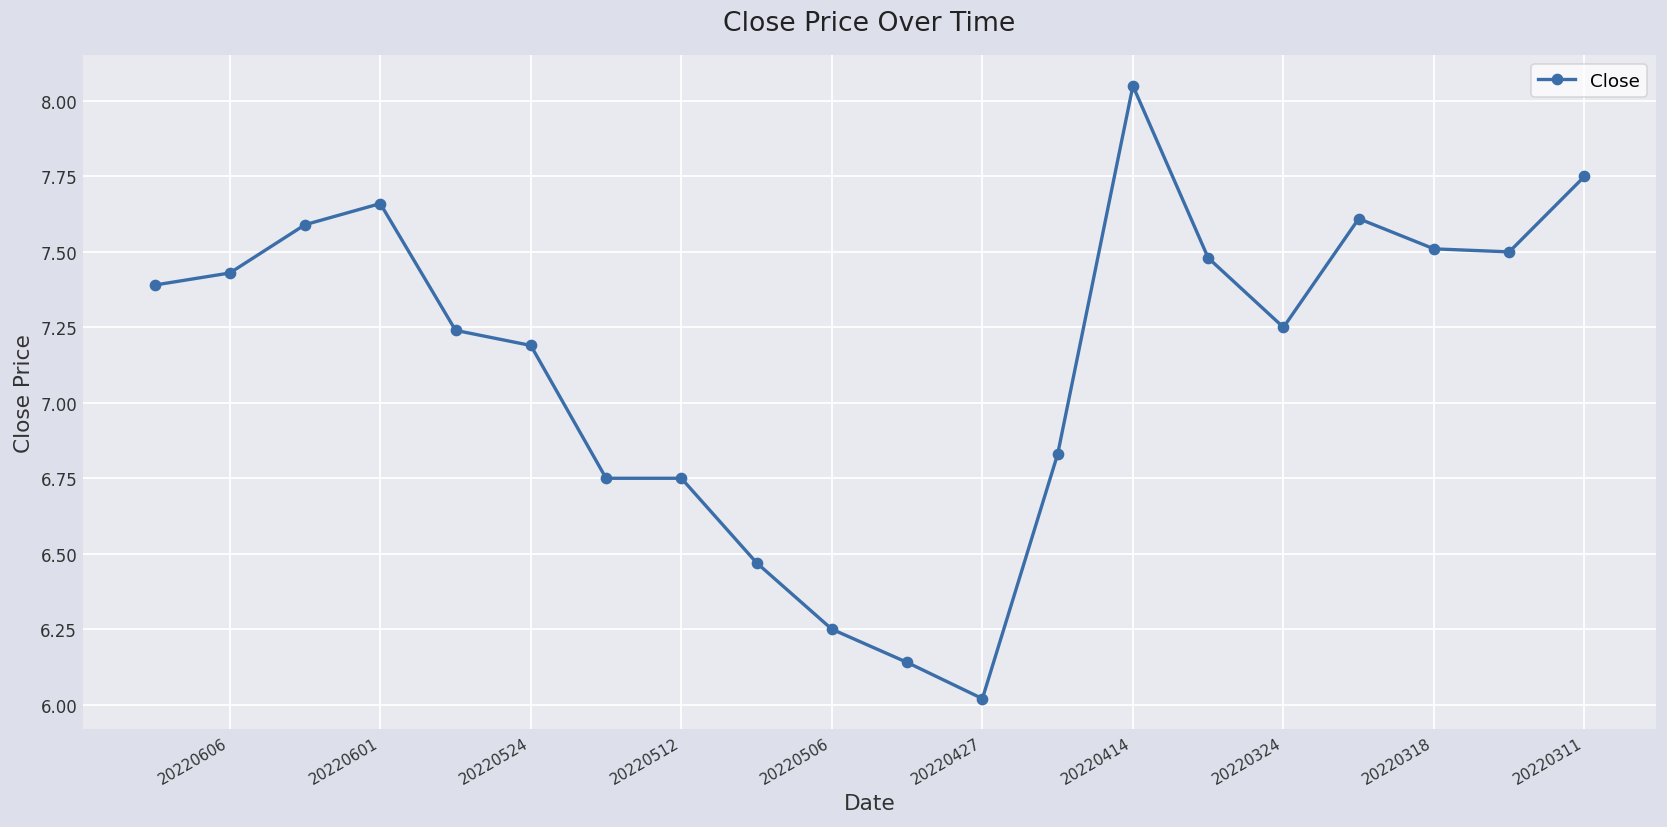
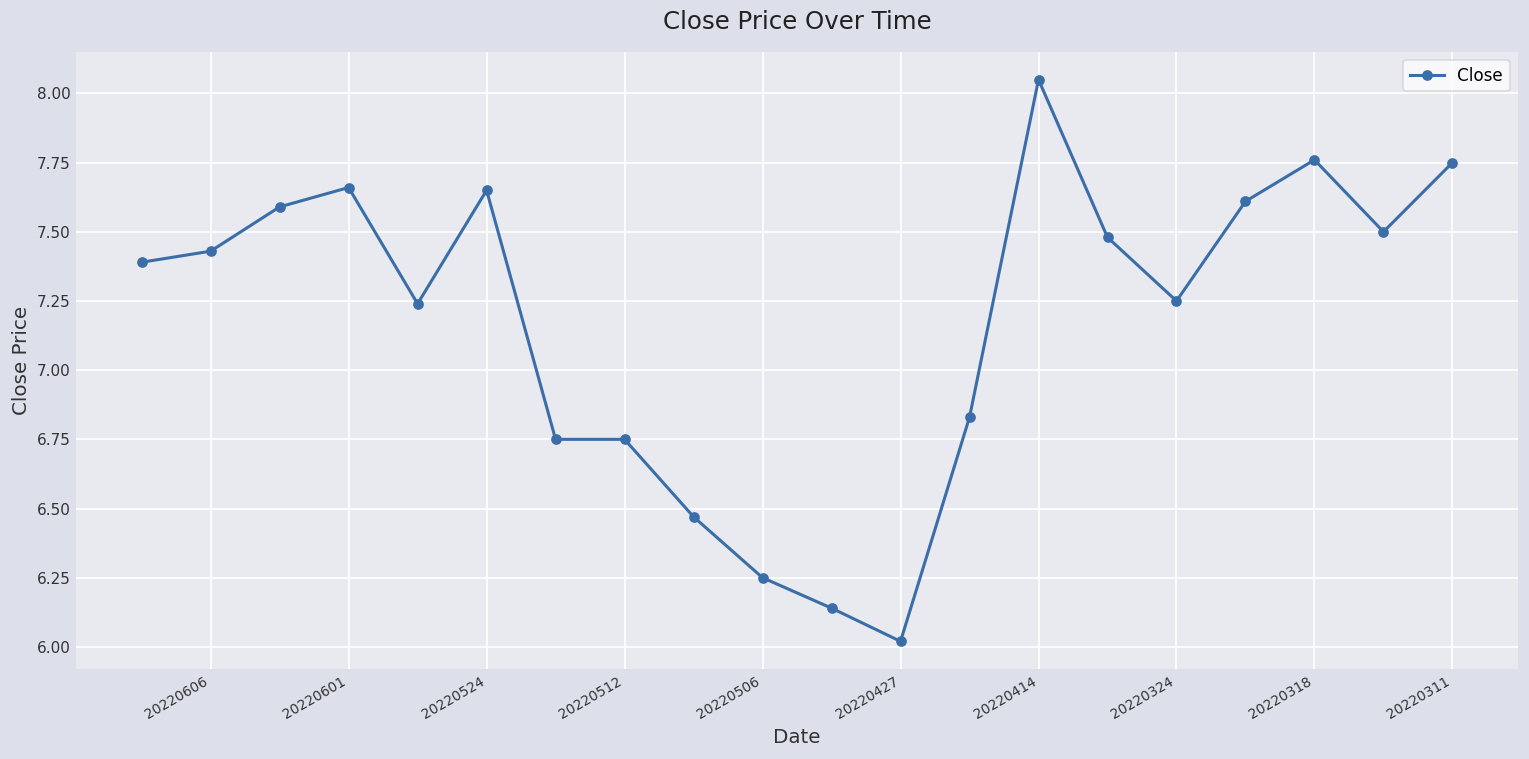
  {
    "20220606": 7.43,
    "20220601": 7.66,
-   "20220524": 7.19,
+   "20220524": 7.65,
    "20220512": 6.75,
    "20220506": 6.25,
    "20220427": 6.02,
    "20220414": 8.05,
    "20220324": 7.25,
-   "20220318": 7.51,
+   "20220318": 7.76,
    "20220311": 7.75
  }
